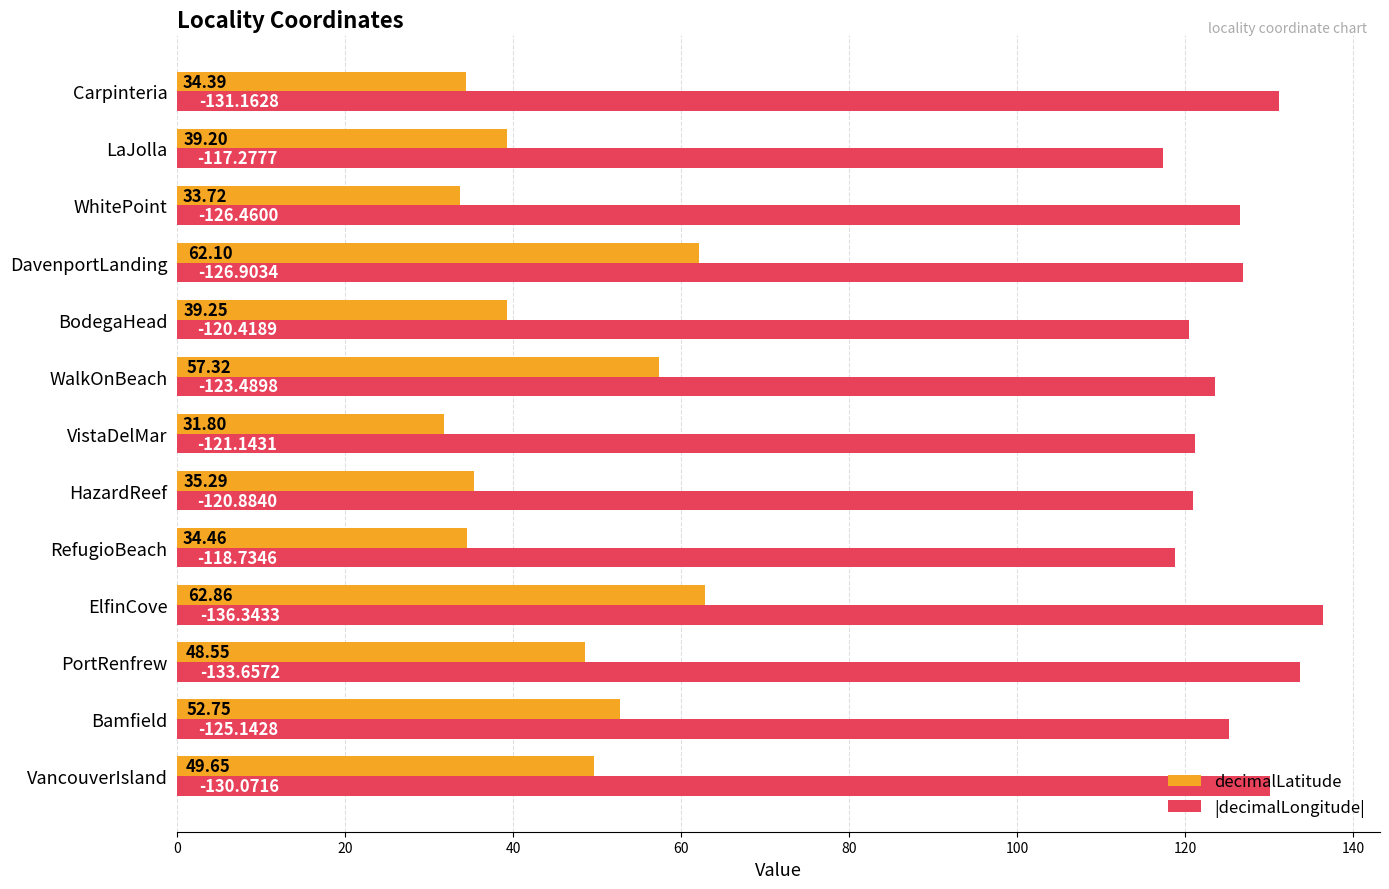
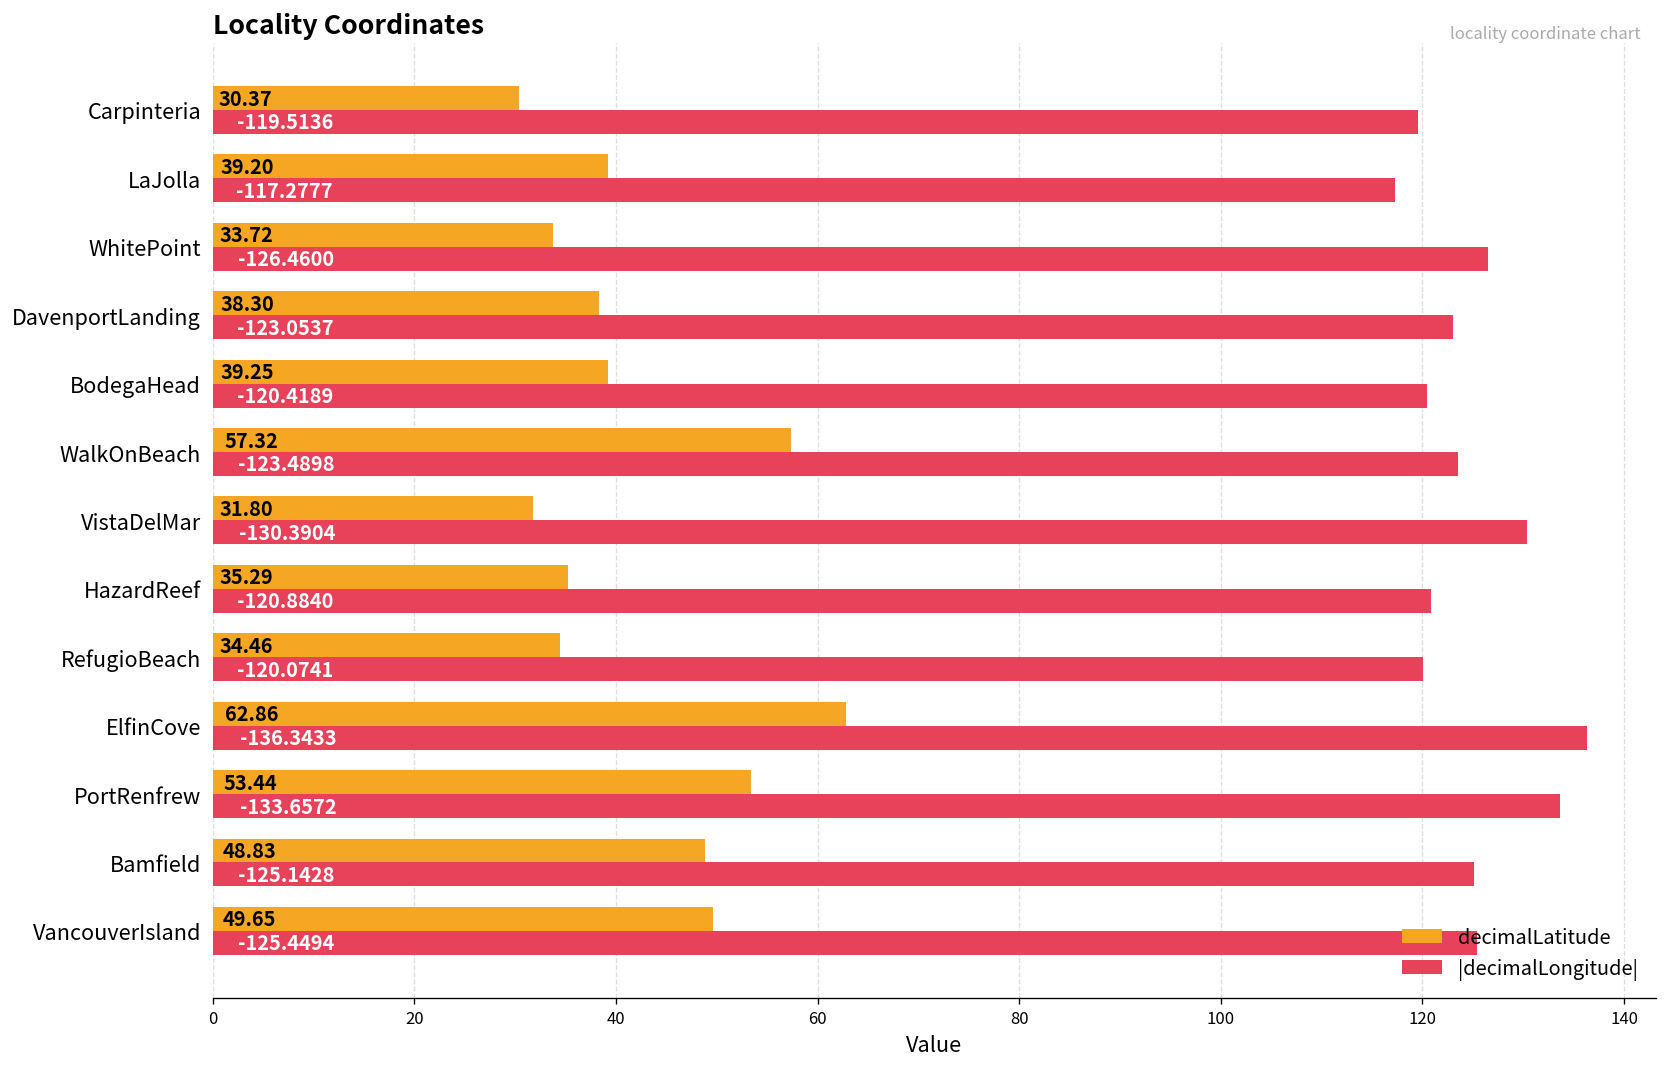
  {
    "decimalLatitude": {
-     "Carpinteria": 34.39,
+     "Carpinteria": 30.37,
      "LaJolla": 39.20,
      "WhitePoint": 33.72,
-     "DavenportLanding": 62.10,
+     "DavenportLanding": 38.30,
      "BodegaHead": 39.25,
      "WalkOnBeach": 57.32,
      "VistaDelMar": 31.80,
      "HazardReef": 35.29,
      "RefugioBeach": 34.46,
      "ElfinCove": 62.86,
-     "PortRenfrew": 48.55,
-     "Bamfield": 52.75,
+     "PortRenfrew": 53.44,
+     "Bamfield": 48.83,
      "VancouverIsland": 49.65
    },
    "|decimalLongitude|": {
-     "Carpinteria": -131.1628,
-     "DavenportLanding": -126.9034,
-     "VistaDelMar": -121.1431,
-     "RefugioBeach": -118.7346,
-     "VancouverIsland": -130.0716
+     "Carpinteria": -119.5136,
+     "DavenportLanding": -123.0537,
+     "VistaDelMar": -130.3904,
+     "RefugioBeach": -120.0741,
+     "VancouverIsland": -125.4494
    }
  }
